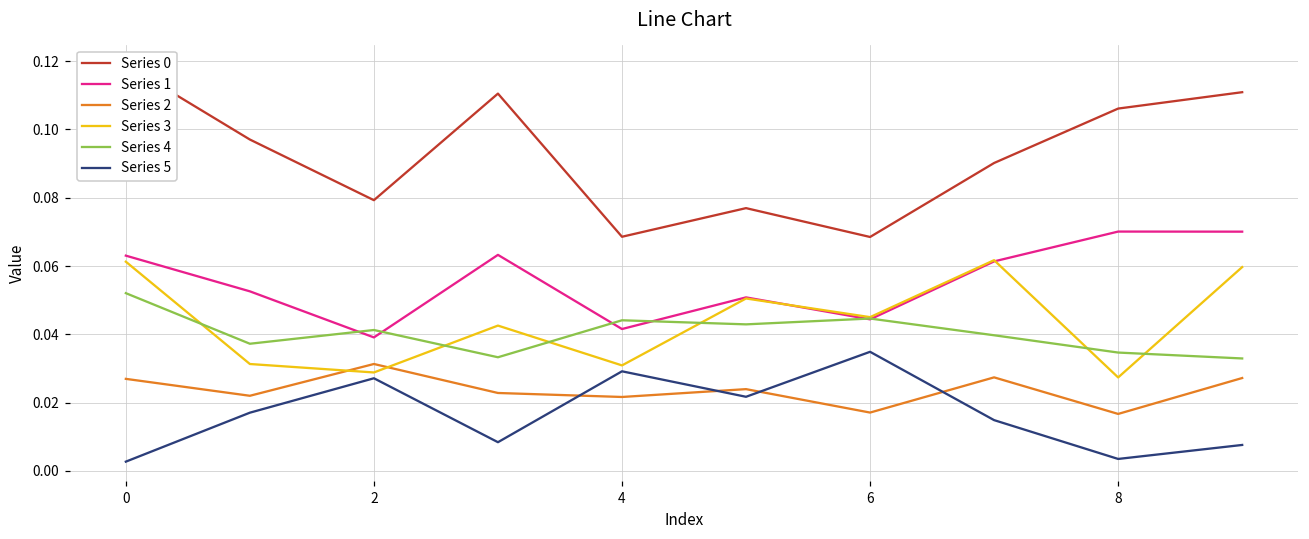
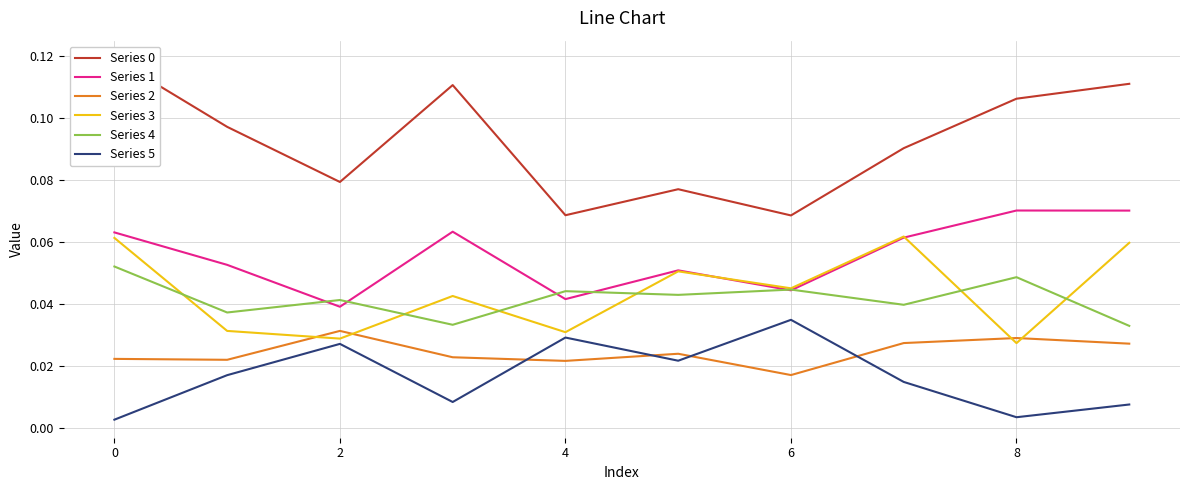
  {
    "Series 0": {
      "2": 0.079,
      "4": 0.069,
      "6": 0.069,
      "8": 0.106
    },
    "Series 1": {
      "0": 0.063,
      "2": 0.039,
      "4": 0.042,
      "8": 0.070
    },
    "Series 2": {
-     "0": 0.027,
+     "0": 0.022,
      "2": 0.031,
      "4": 0.022,
      "6": 0.017,
-     "8": 0.017
+     "8": 0.029
    },
    "Series 3": {
      "0": 0.061,
      "2": 0.029,
      "4": 0.031,
      "8": 0.027
    },
    "Series 4": {
      "0": 0.052,
      "2": 0.041,
      "4": 0.044,
-     "8": 0.035
+     "8": 0.049
    },
    "Series 5": {
      "0": 0.003,
      "2": 0.027,
      "4": 0.029,
      "6": 0.035,
      "8": 0.004
    }
  }
